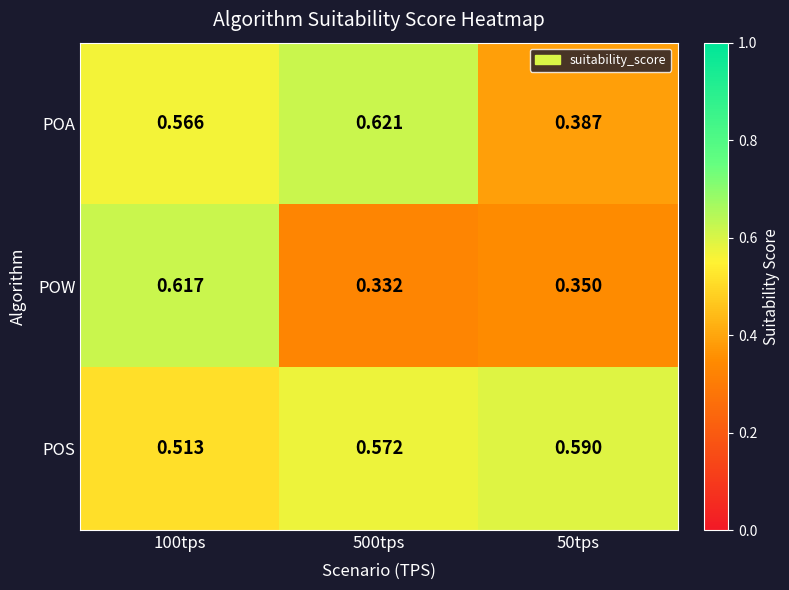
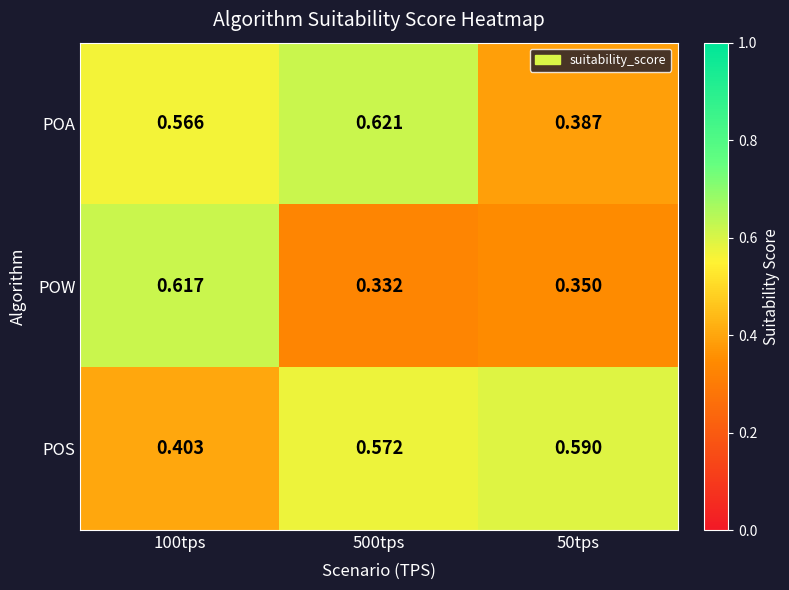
  {
    "POA": {
      "100tps": 0.566,
      "500tps": 0.621,
      "50tps": 0.387
    },
    "POW": {
      "100tps": 0.617,
      "500tps": 0.332,
      "50tps": 0.350
    },
    "POS": {
-     "100tps": 0.513,
+     "100tps": 0.403,
      "500tps": 0.572,
      "50tps": 0.590
    }
  }
